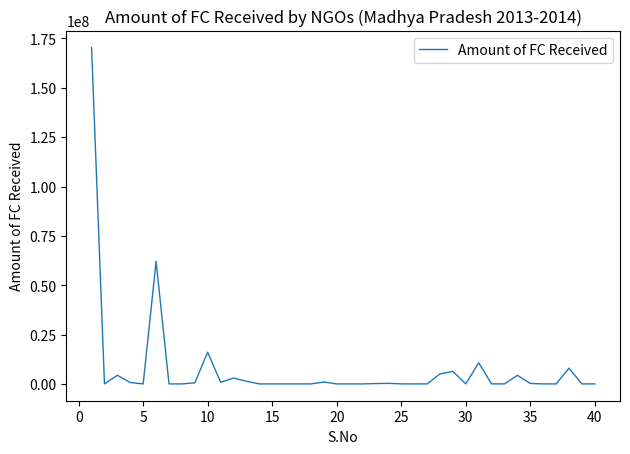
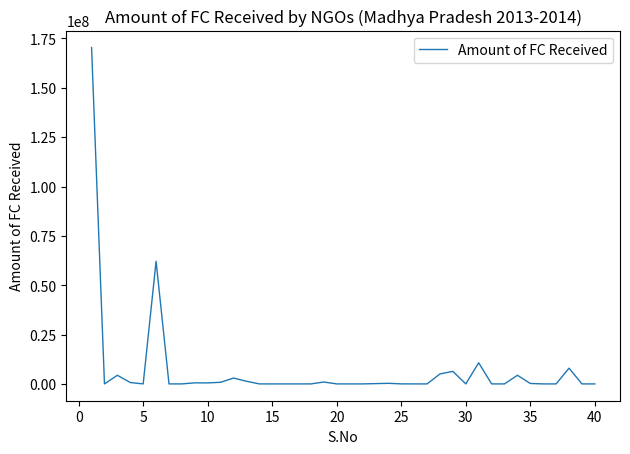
  {
    "5": 0,
-   "10": 16000000,
+   "10": 1000000,
    "15": 0,
    "20": 0,
    "25": 0,
    "30": 0,
    "35": 0,
    "40": 0
  }
